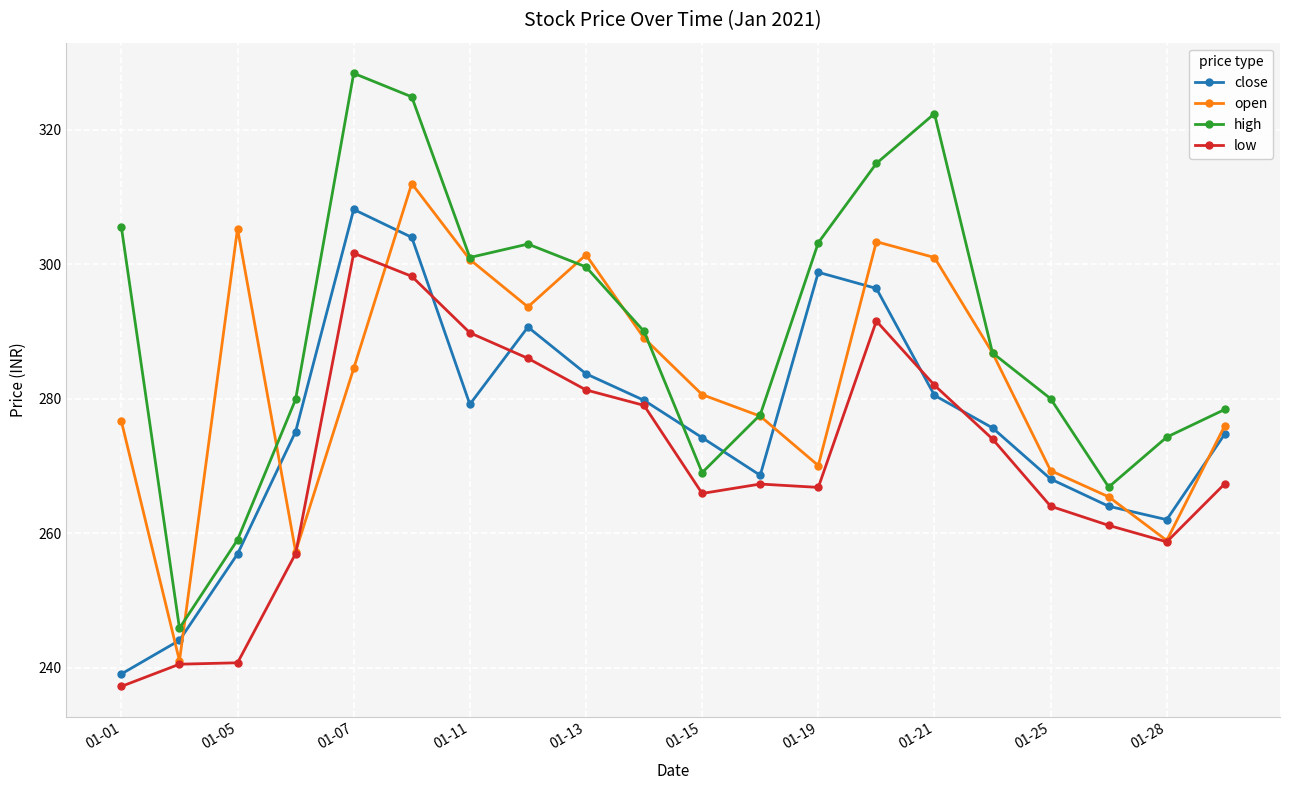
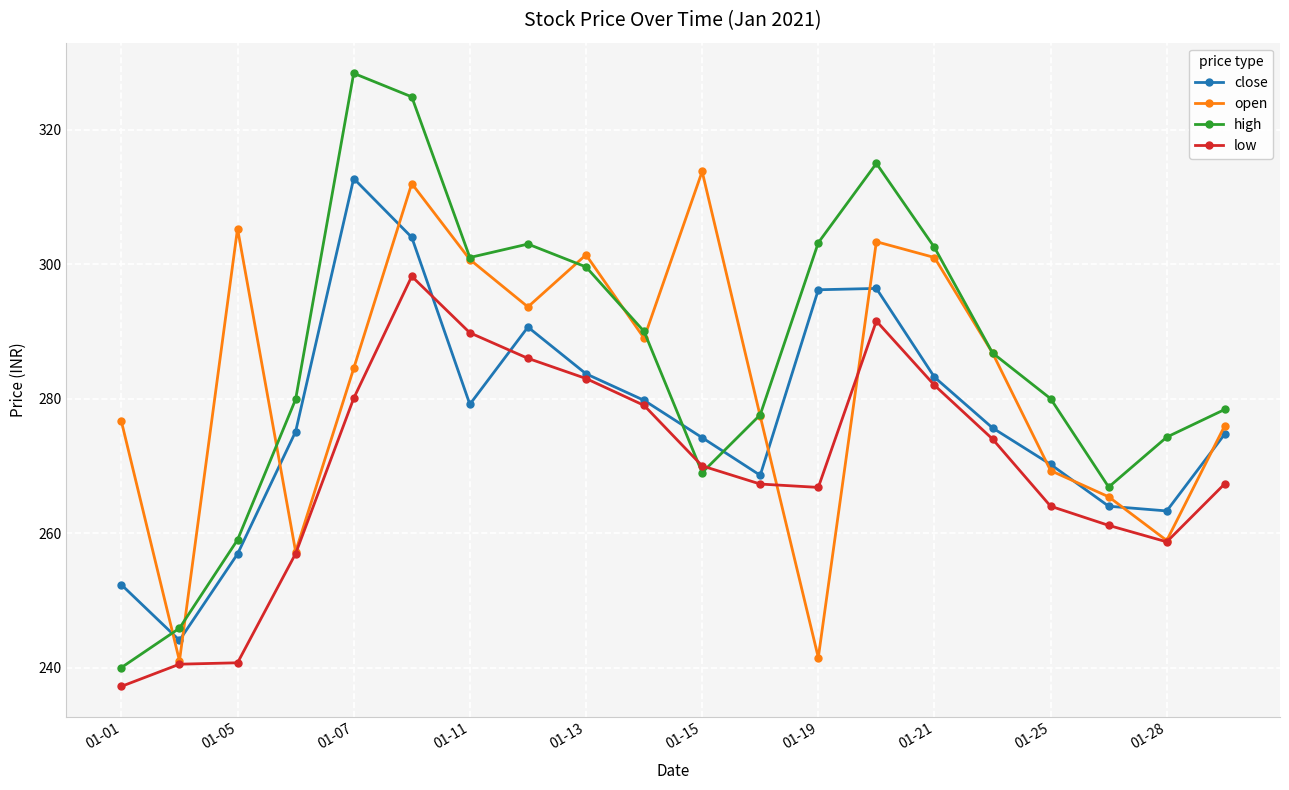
  {
    "close": {
-     "01-01": 239,
+     "01-01": 252,
      "01-05": 257,
-     "01-07": 308,
+     "01-07": 313,
      "01-11": 279,
      "01-13": 284,
      "01-15": 274,
-     "01-19": 299,
-     "01-21": 281,
-     "01-25": 268,
-     "01-28": 262
+     "01-19": 296,
+     "01-21": 283,
+     "01-25": 270,
+     "01-28": 263
    },
    "open": {
      "01-01": 277,
      "01-05": 305,
      "01-07": 285,
      "01-13": 301,
-     "01-15": 281,
-     "01-19": 270,
+     "01-15": 314,
+     "01-19": 241,
      "01-21": 301,
      "01-25": 269
    },
    "high": {
-     "01-01": 306,
+     "01-01": 240,
      "01-05": 259,
      "01-07": 328,
      "01-13": 300,
      "01-15": 269,
      "01-19": 303,
-     "01-21": 322,
+     "01-21": 303,
      "01-25": 280,
      "01-28": 274
    },
    "low": {
      "01-01": 237,
      "01-05": 241,
-     "01-07": 302,
+     "01-07": 280,
      "01-11": 290,
-     "01-13": 281,
-     "01-15": 266,
+     "01-13": 283,
+     "01-15": 270,
      "01-19": 267,
      "01-21": 282,
      "01-25": 264
    }
  }
